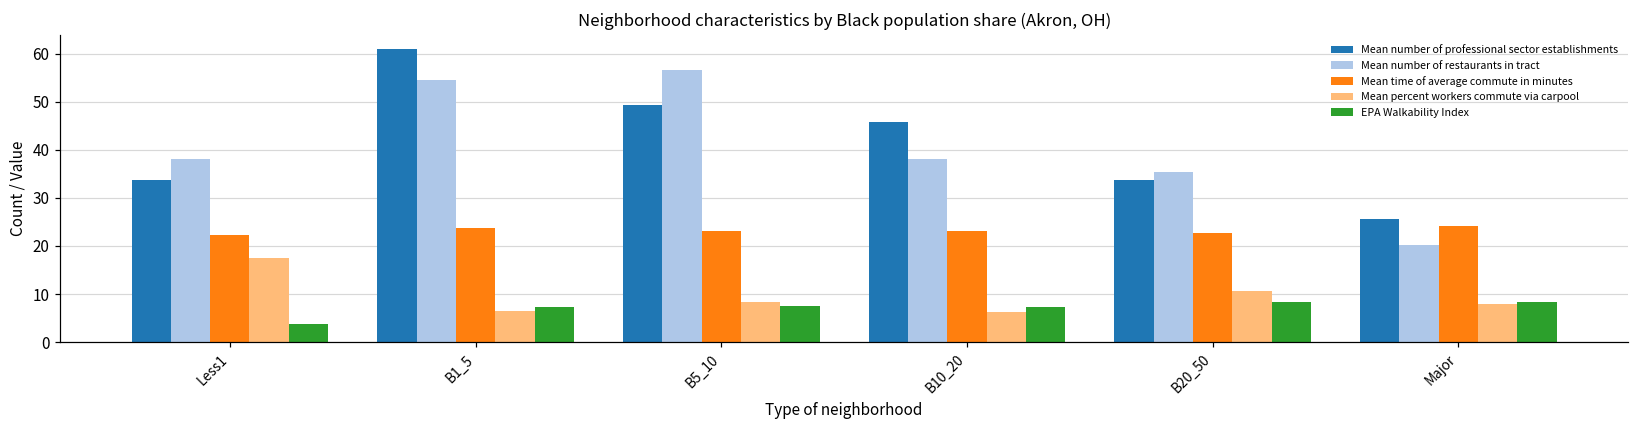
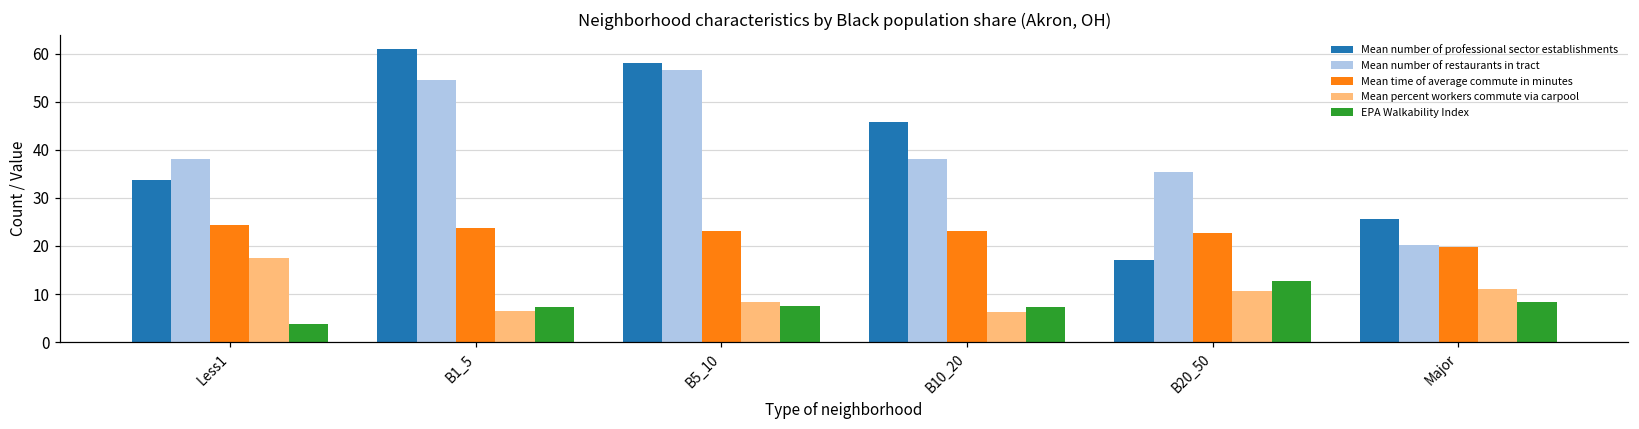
  {
    "Mean number of professional sector establishments": {
      "Less1": 34,
      "B1_5": 61,
-     "B5_10": 49,
+     "B5_10": 58,
      "B10_20": 46,
-     "B20_50": 34,
+     "B20_50": 17,
      "Major": 26
    },
    "Mean number of restaurants in tract": {
      "Less1": 38,
      "B1_5": 55,
      "B5_10": 57,
      "B10_20": 38,
      "B20_50": 35,
      "Major": 20
    },
    "Mean time of average commute in minutes": {
-     "Less1": 22,
+     "Less1": 24,
      "B1_5": 24,
      "B5_10": 23,
      "B10_20": 23,
      "B20_50": 23,
-     "Major": 24
+     "Major": 20
    },
    "Mean percent workers commute via carpool": {
      "Less1": 18,
      "B1_5": 7,
      "B5_10": 8,
      "B10_20": 6,
      "B20_50": 11,
-     "Major": 8
+     "Major": 11
    },
    "EPA Walkability Index": {
      "Less1": 4,
      "B1_5": 7,
      "B5_10": 8,
      "B10_20": 7,
-     "B20_50": 8,
+     "B20_50": 13,
      "Major": 8
    }
  }
